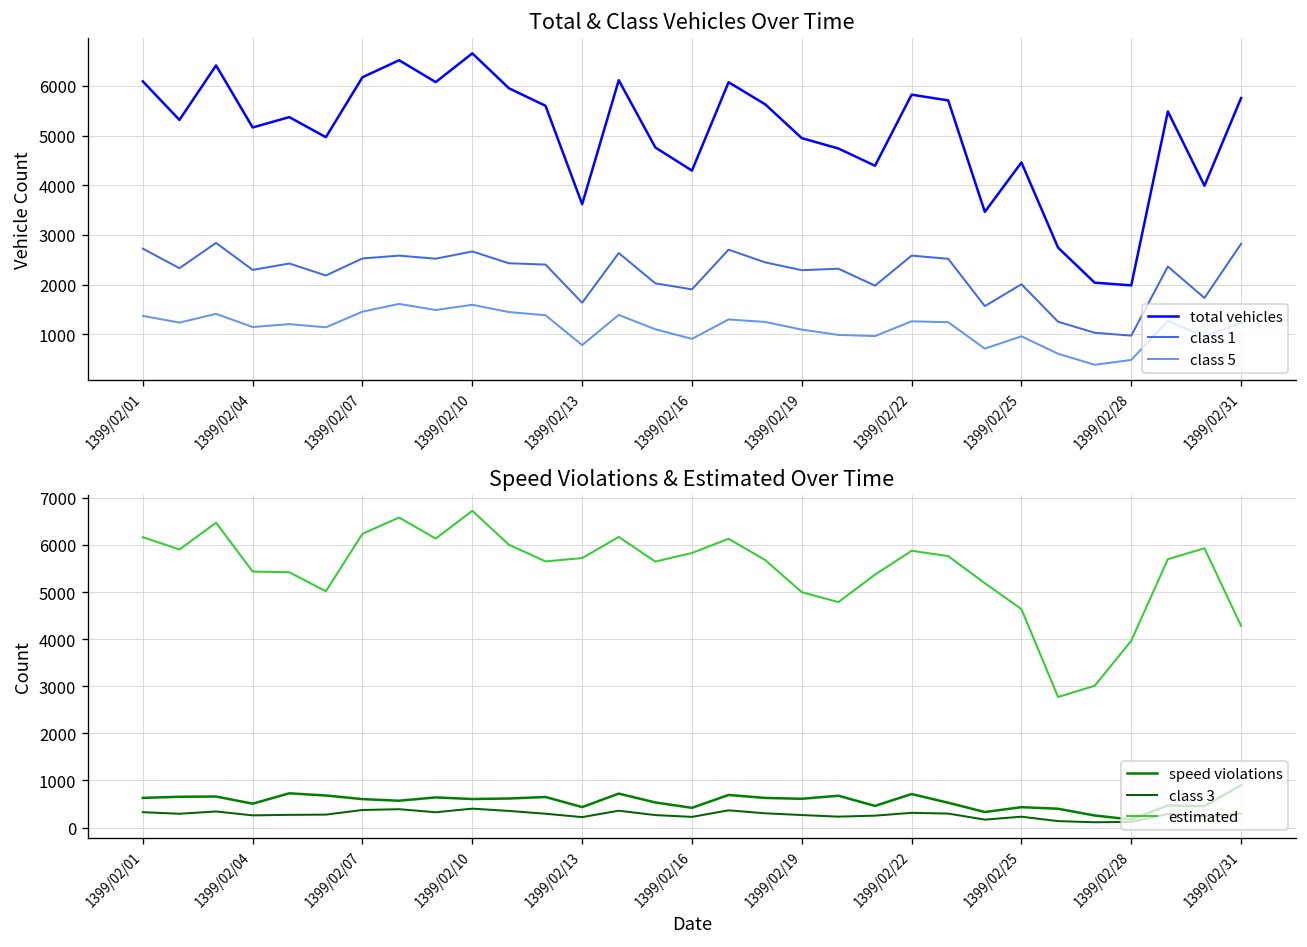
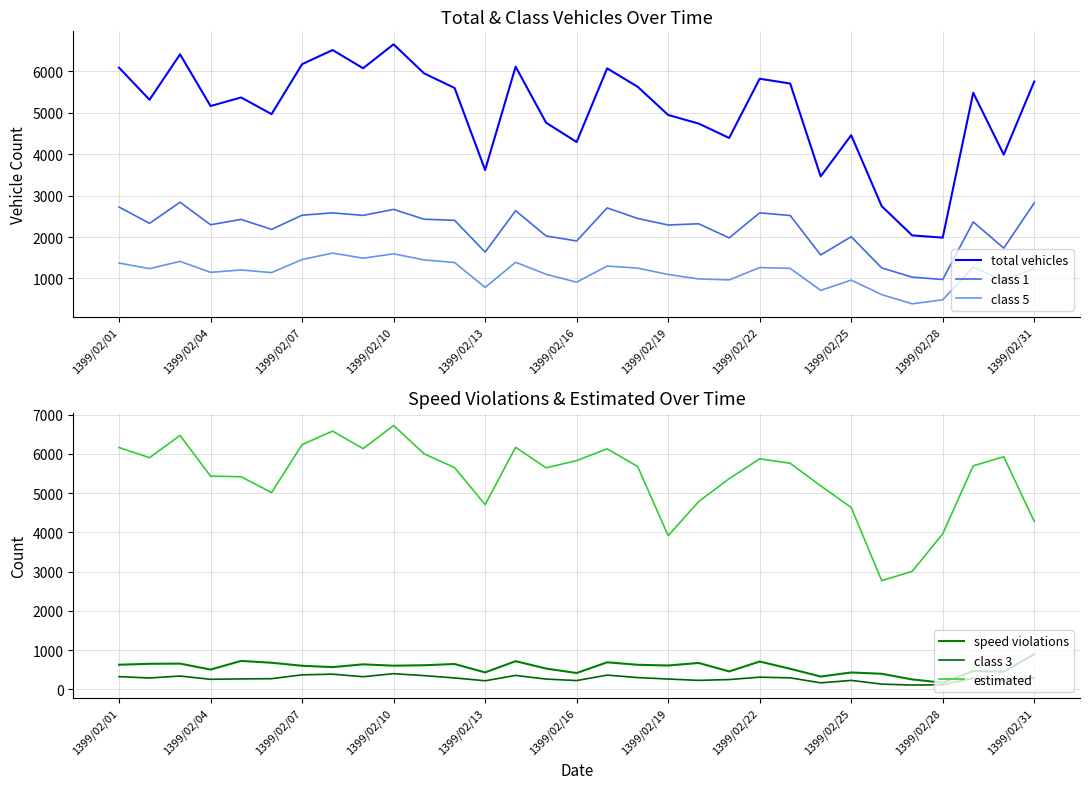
  {
    "Total & Class Vehicles Over Time": {
      "total vehicles": {
        "1399/02/01": 6100,
        "1399/02/04": 5200,
        "1399/02/07": 6200,
        "1399/02/10": 6700,
        "1399/02/13": 3600,
        "1399/02/16": 4300,
        "1399/02/19": 4900,
        "1399/02/22": 5800,
        "1399/02/25": 4500,
        "1399/02/28": 2000,
        "1399/02/31": 5800
      }
    },
    "Speed Violations & Estimated Over Time": {
      "estimated": {
        "1399/02/01": 6200,
        "1399/02/04": 5400,
        "1399/02/07": 6200,
        "1399/02/10": 6700,
-       "1399/02/13": 5700,
+       "1399/02/13": 4700,
        "1399/02/16": 5800,
-       "1399/02/19": 5000,
+       "1399/02/19": 3900,
        "1399/02/22": 5900,
        "1399/02/25": 4600,
        "1399/02/28": 4000,
        "1399/02/31": 4300
      }
    }
  }
